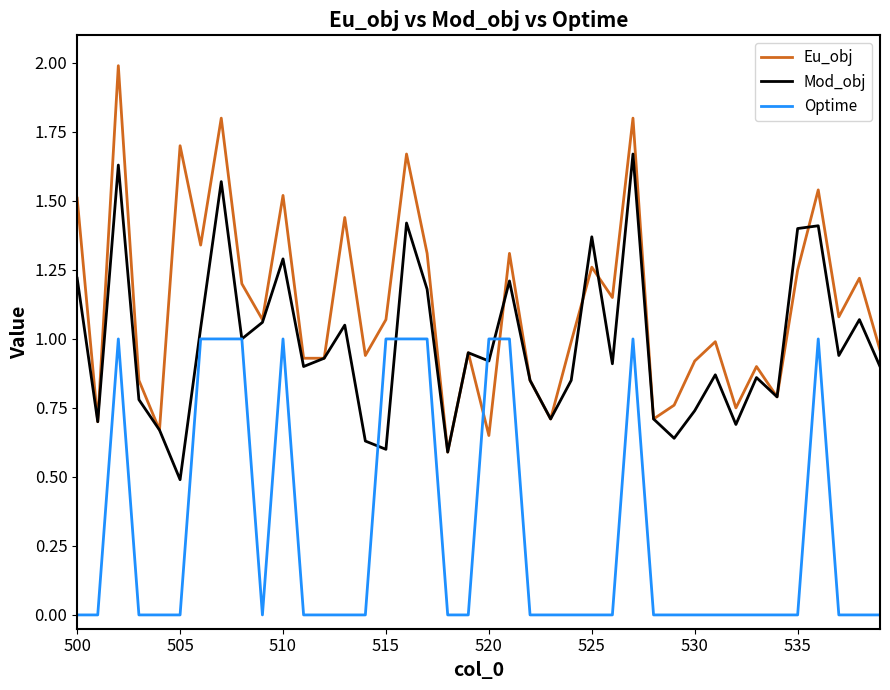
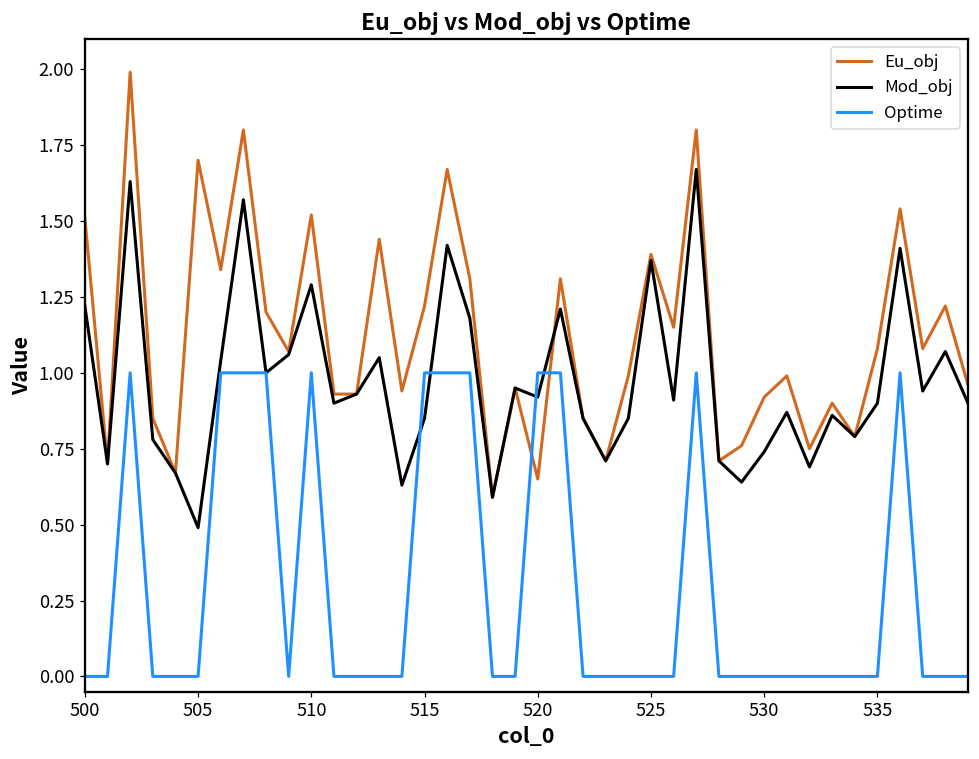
  {
    "Eu_obj": {
      "500": 1.51,
      "505": 1.70,
      "510": 1.52,
-     "515": 1.07,
+     "515": 1.22,
      "520": 0.65,
-     "525": 1.26,
+     "525": 1.39,
      "530": 0.92,
-     "535": 1.25
+     "535": 1.08
    },
    "Mod_obj": {
      "500": 1.22,
      "505": 0.49,
      "510": 1.29,
-     "515": 0.60,
+     "515": 0.85,
      "520": 0.92,
      "525": 1.37,
      "530": 0.74,
-     "535": 1.4
+     "535": 0.9
    },
    "Optime": {
      "500": 0.00,
      "505": 0.00,
      "510": 1.00,
      "515": 1.00,
      "520": 1.00,
      "525": 0.00,
      "530": 0.00,
      "535": 0.00
    }
  }
